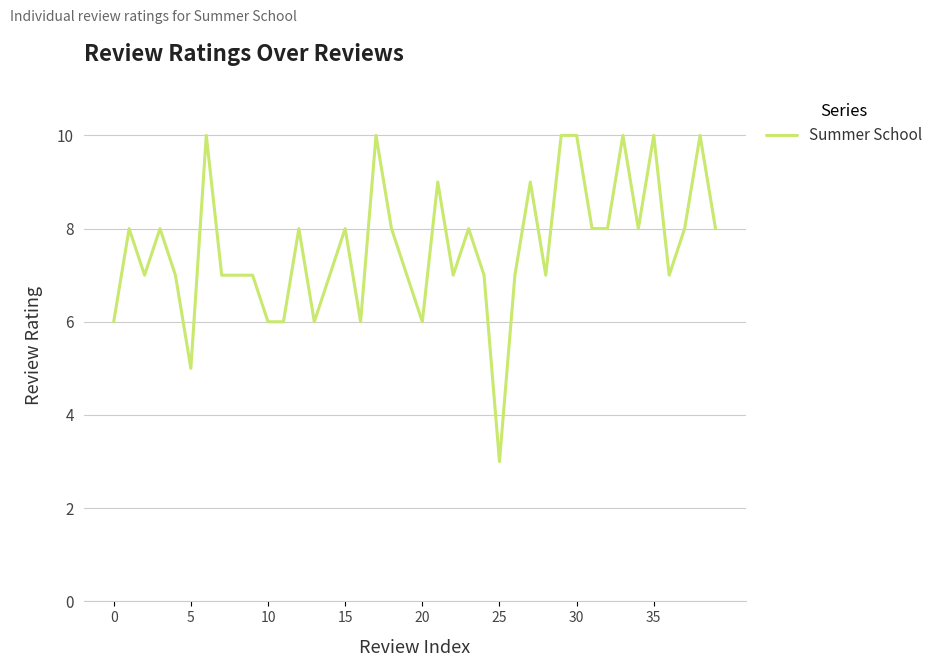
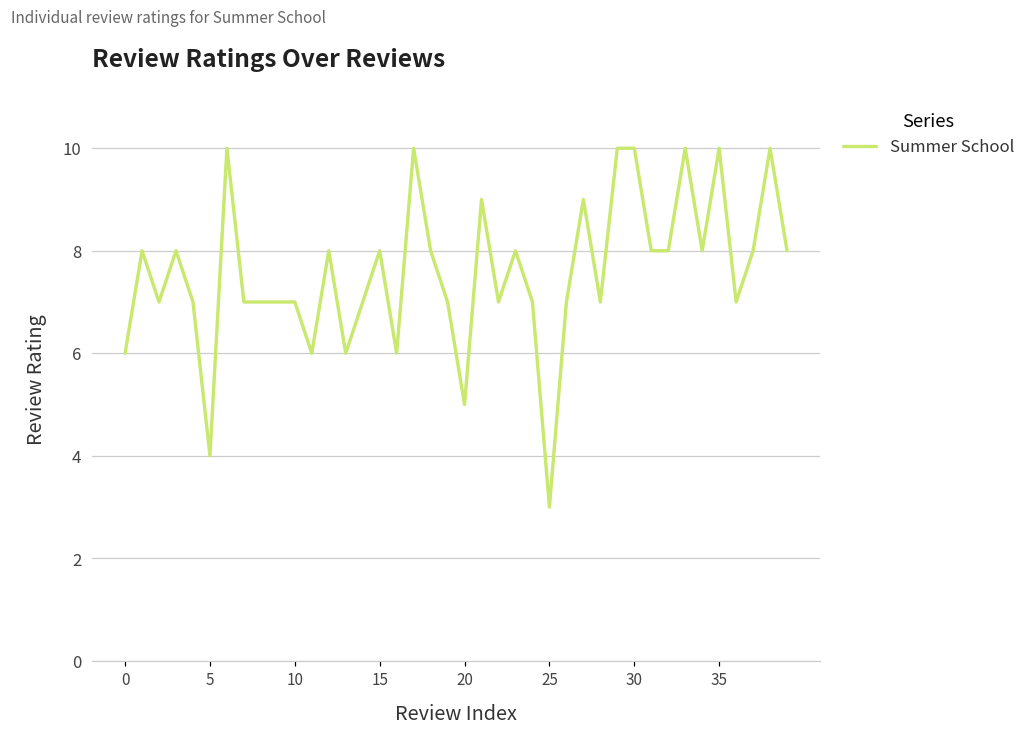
  {
    "0": 6,
-   "5": 5,
-   "10": 6,
+   "5": 4,
+   "10": 7,
    "15": 8,
-   "20": 6,
+   "20": 5,
    "25": 3,
    "30": 10,
    "35": 10
  }
